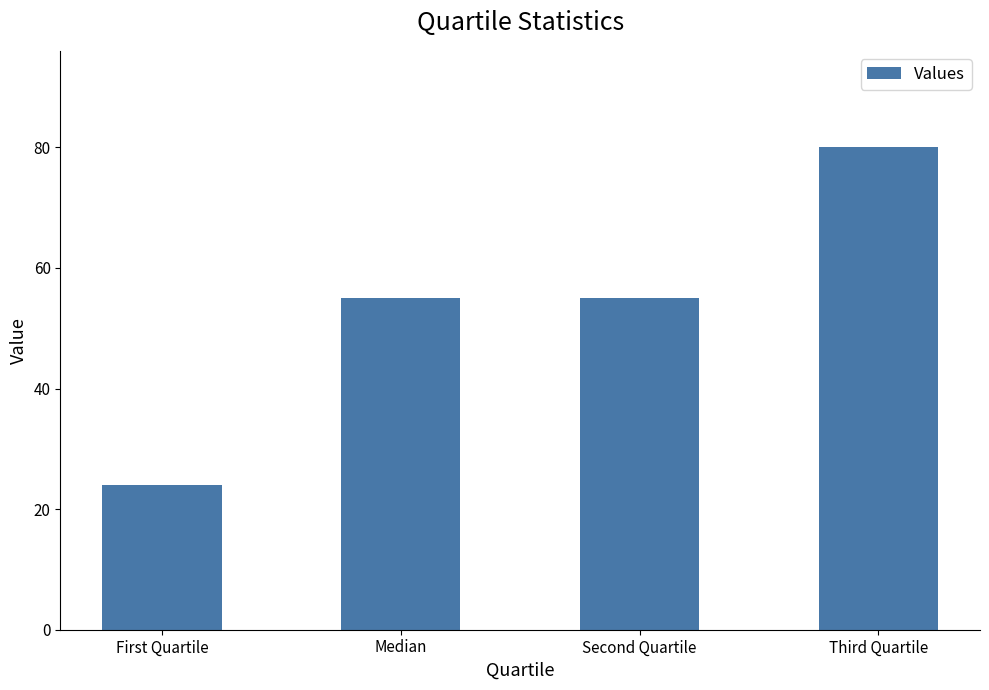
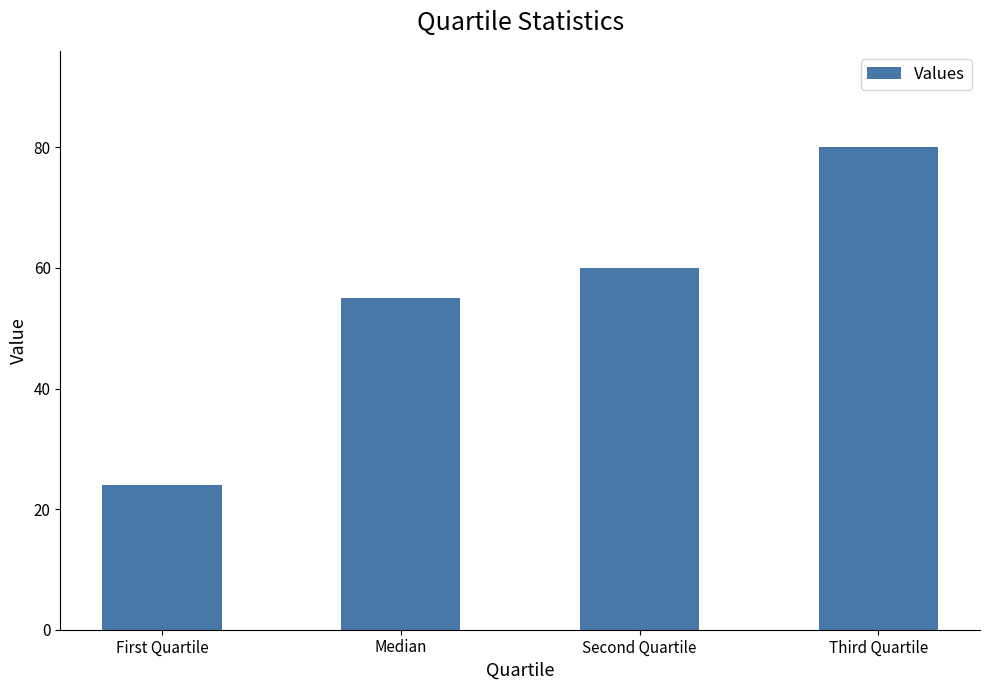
  {
    "First Quartile": 24,
    "Median": 55,
-   "Second Quartile": 55,
+   "Second Quartile": 60,
    "Third Quartile": 80
  }
